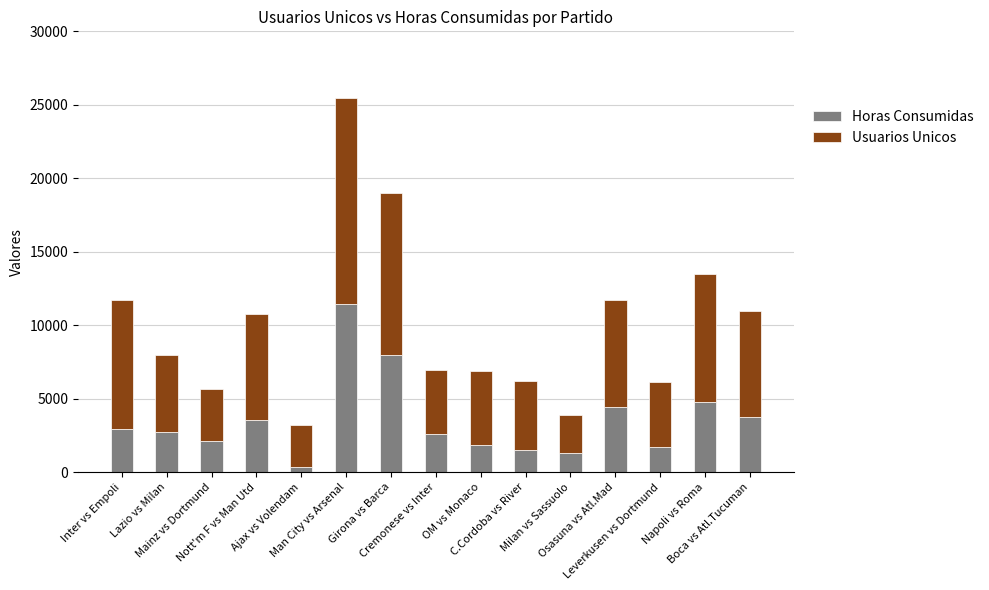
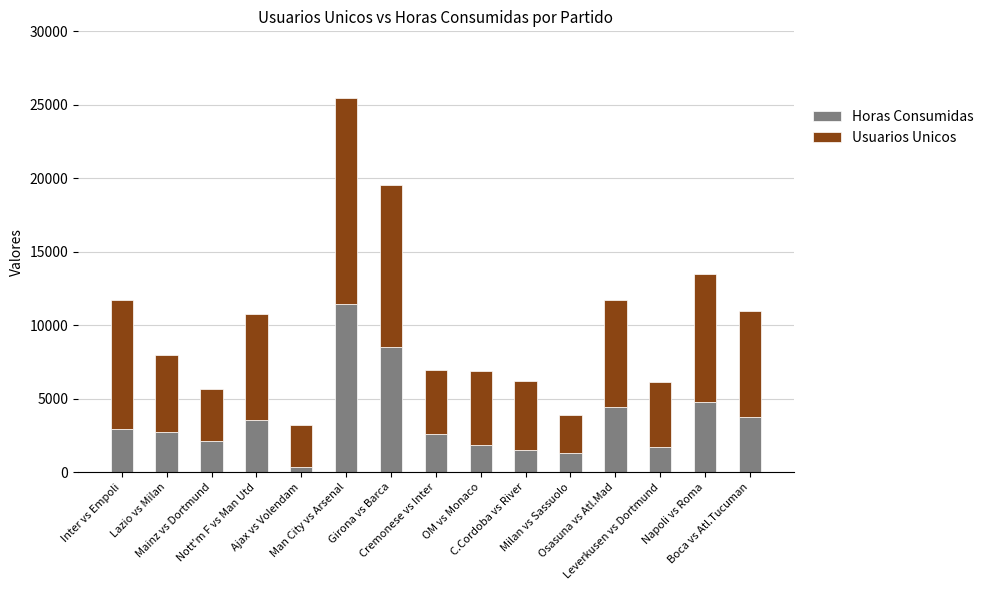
  {
    "Horas Consumidas": {
      "Inter vs Empoli": 2900,
      "Lazio vs Milan": 2700,
      "Mainz vs Dortmund": 2100,
      "Nott'm F vs Man Utd": 3600,
      "Ajax vs Volendam": 300,
      "Man City vs Arsenal": 11400,
-     "Girona vs Barca": 7900,
+     "Girona vs Barca": 8500,
      "Cremonese vs Inter": 2600,
      "OM vs Monaco": 1900,
      "C.Cordoba vs River": 1500,
      "Milan vs Sassuolo": 1300,
      "Osasuna vs Atl.Mad": 4400,
      "Leverkusen vs Dortmund": 1700,
      "Napoli vs Roma": 4800,
      "Boca vs Atl.Tucuman": 3800
    },
    "Usuarios Unicos": {
      "Inter vs Empoli": 8800,
      "Lazio vs Milan": 5300,
      "Mainz vs Dortmund": 3500,
      "Nott'm F vs Man Utd": 7200,
      "Ajax vs Volendam": 2900,
      "Man City vs Arsenal": 14000,
      "Girona vs Barca": 11100,
      "Cremonese vs Inter": 4400,
      "OM vs Monaco": 5000,
      "C.Cordoba vs River": 4700,
      "Milan vs Sassuolo": 2600,
      "Osasuna vs Atl.Mad": 7300,
      "Leverkusen vs Dortmund": 4400,
      "Napoli vs Roma": 8700,
      "Boca vs Atl.Tucuman": 7200
    }
  }
